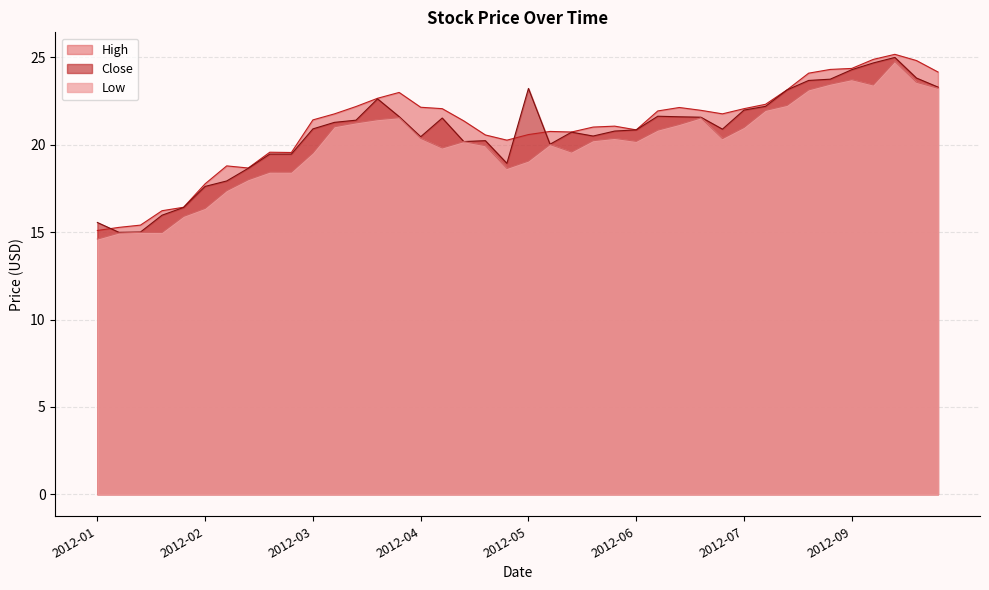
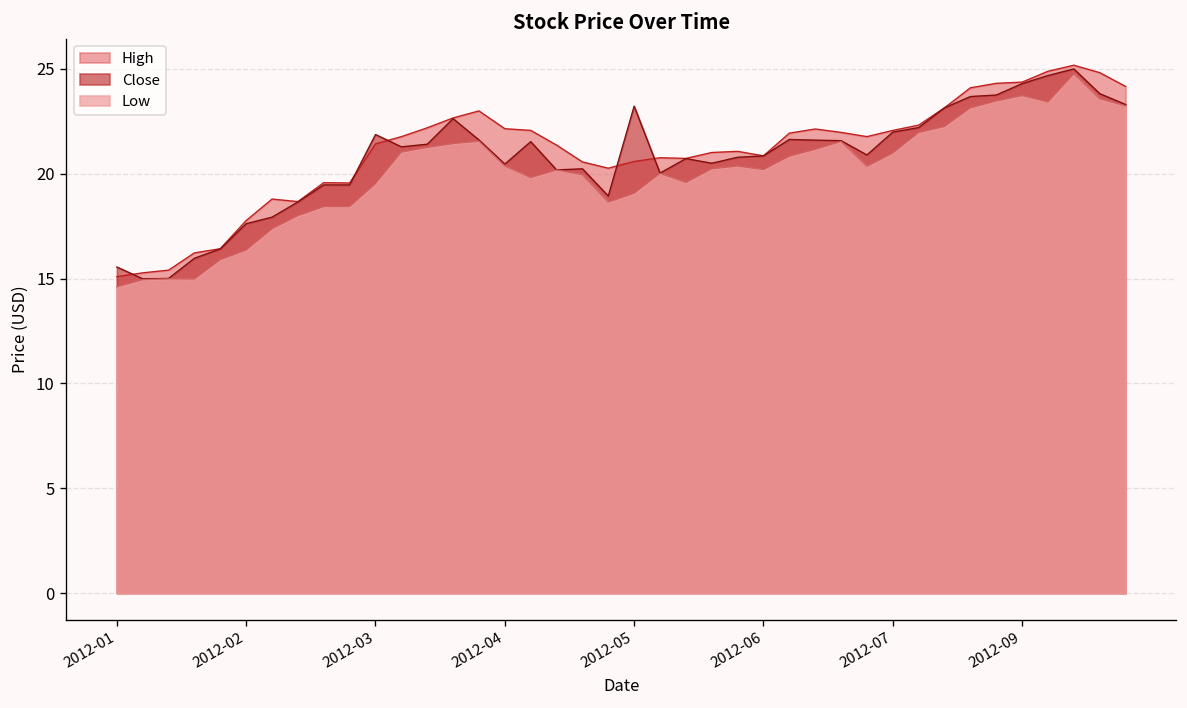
  {
    "Close": {
      "2012-01": 15.6,
      "2012-02": 17.6,
-     "2012-03": 20.9,
+     "2012-03": 21.9,
      "2012-05": 23.2
    }
  }
